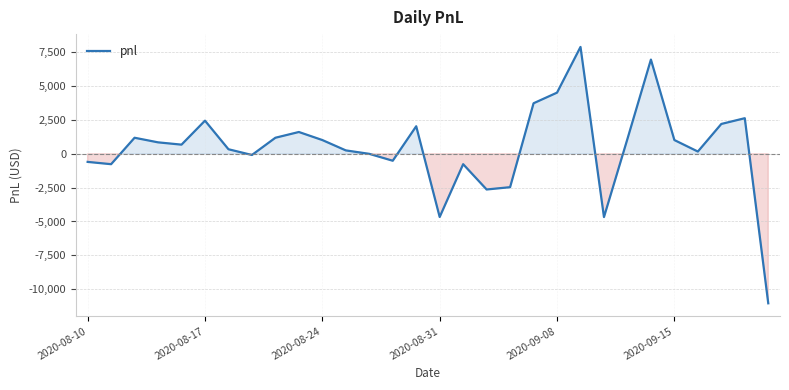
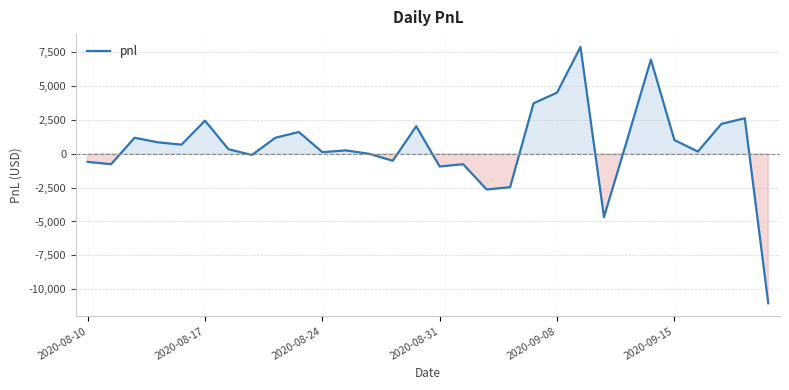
  {
    "2020-08-10": "-600",
    "2020-08-17": "2,500",
-   "2020-08-24": "1,000",
-   "2020-08-31": "-4,700",
+   "2020-08-24": "100",
+   "2020-08-31": "-900",
    "2020-09-08": "4,500",
    "2020-09-15": "1,000"
  }
